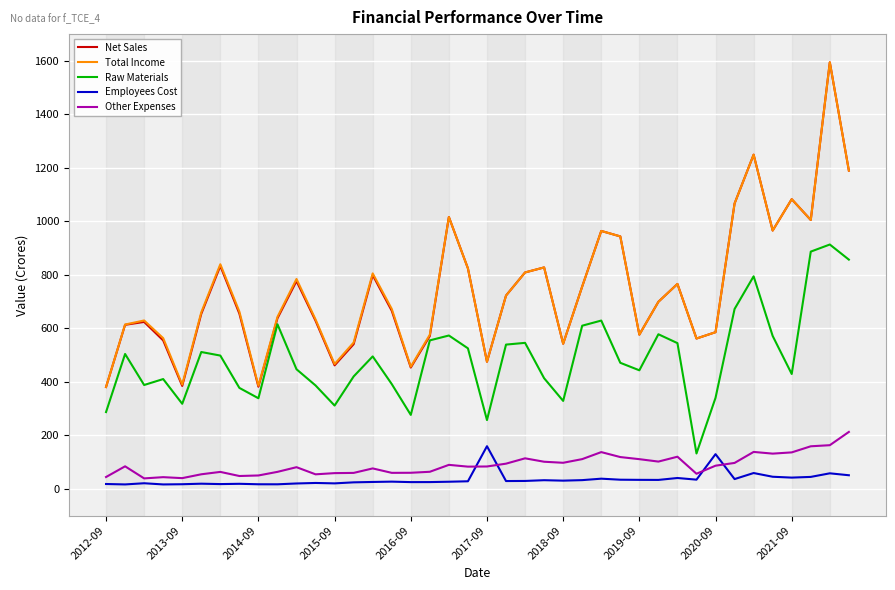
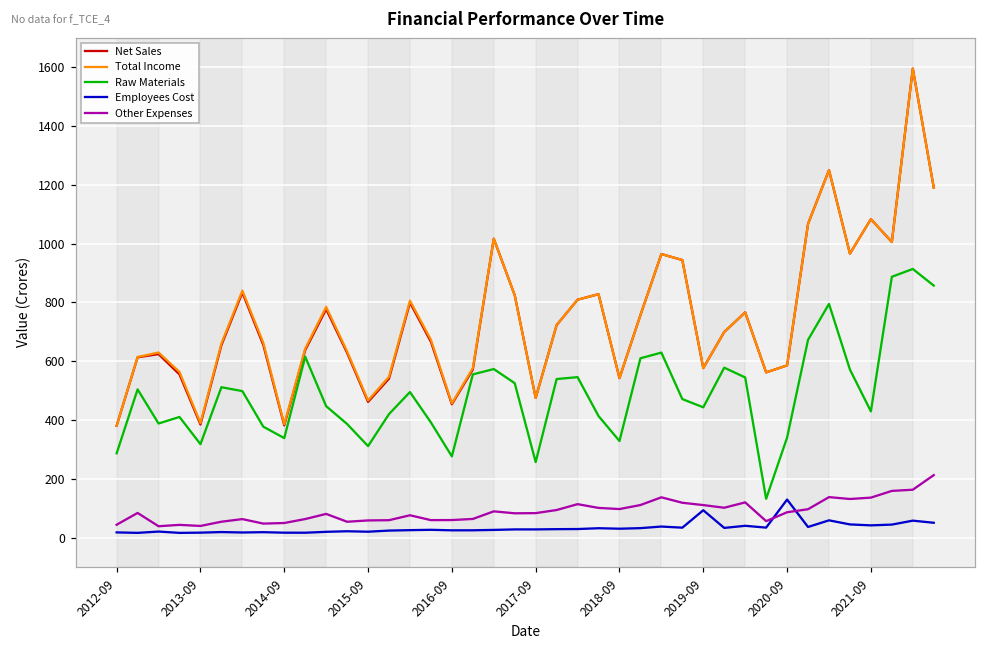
  {
    "Raw Materials": {
      "2012-09": 290,
      "2013-09": 320,
      "2014-09": 340,
      "2015-09": 310,
      "2016-09": 280,
      "2017-09": 260,
      "2018-09": 330,
      "2019-09": 440,
      "2020-09": 340,
      "2021-09": 430
    },
    "Employees Cost": {
      "2012-09": 20,
      "2013-09": 20,
      "2014-09": 20,
      "2015-09": 20,
      "2016-09": 30,
-     "2017-09": 160,
+     "2017-09": 30,
      "2018-09": 30,
-     "2019-09": 30,
+     "2019-09": 90,
      "2020-09": 130,
      "2021-09": 40
    },
    "Other Expenses": {
      "2012-09": 40,
      "2013-09": 40,
      "2014-09": 50,
      "2015-09": 60,
      "2016-09": 60,
      "2017-09": 80,
      "2018-09": 100,
      "2019-09": 110,
      "2020-09": 90,
      "2021-09": 140
    }
  }
